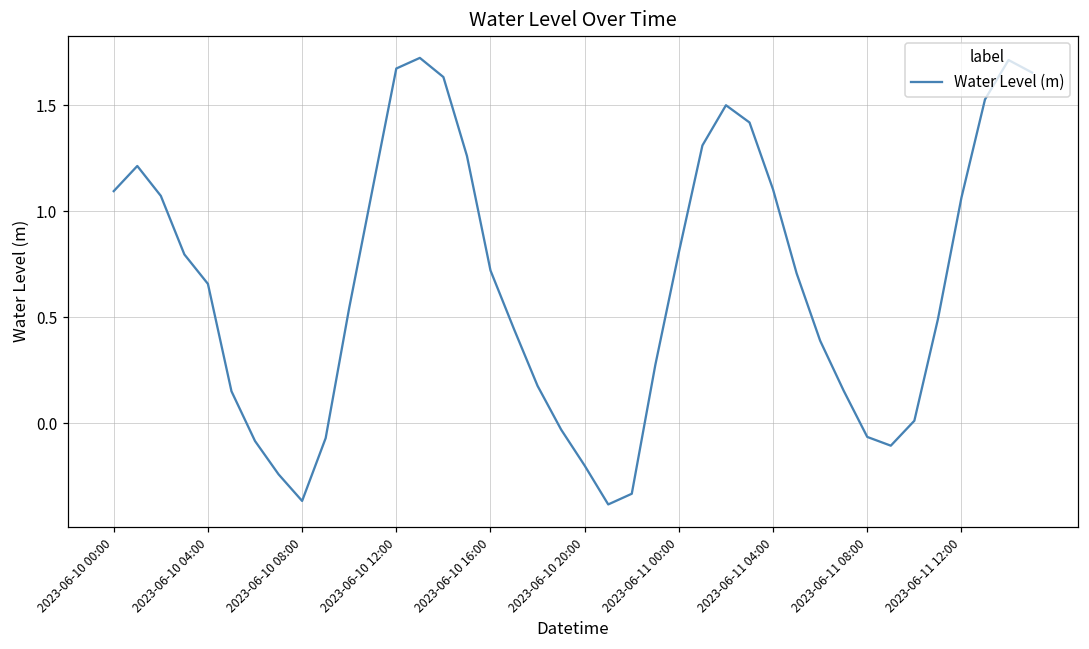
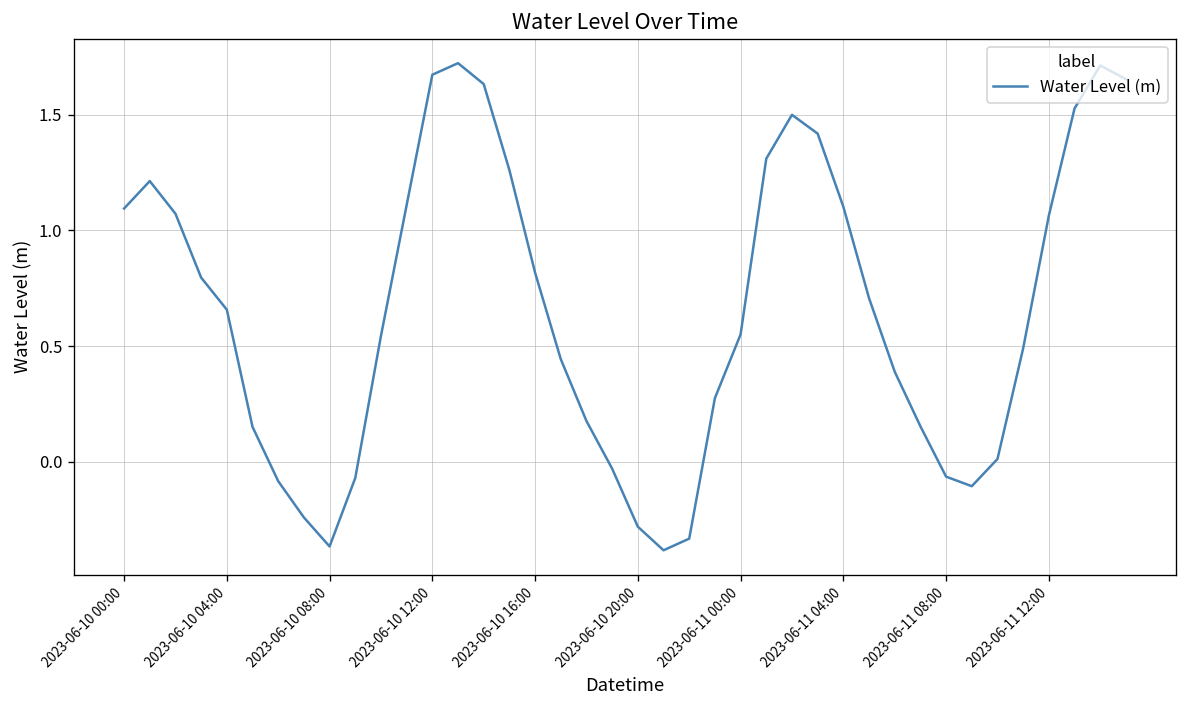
  {
    "2023-06-10 00:00": 1.09,
    "2023-06-10 04:00": 0.66,
    "2023-06-10 08:00": -0.37,
    "2023-06-10 12:00": 1.67,
-   "2023-06-10 16:00": 0.72,
-   "2023-06-10 20:00": -0.20,
-   "2023-06-11 00:00": 0.81,
+   "2023-06-10 16:00": 0.82,
+   "2023-06-10 20:00": -0.28,
+   "2023-06-11 00:00": 0.55,
    "2023-06-11 04:00": 1.10,
    "2023-06-11 08:00": -0.06,
    "2023-06-11 12:00": 1.06
  }
